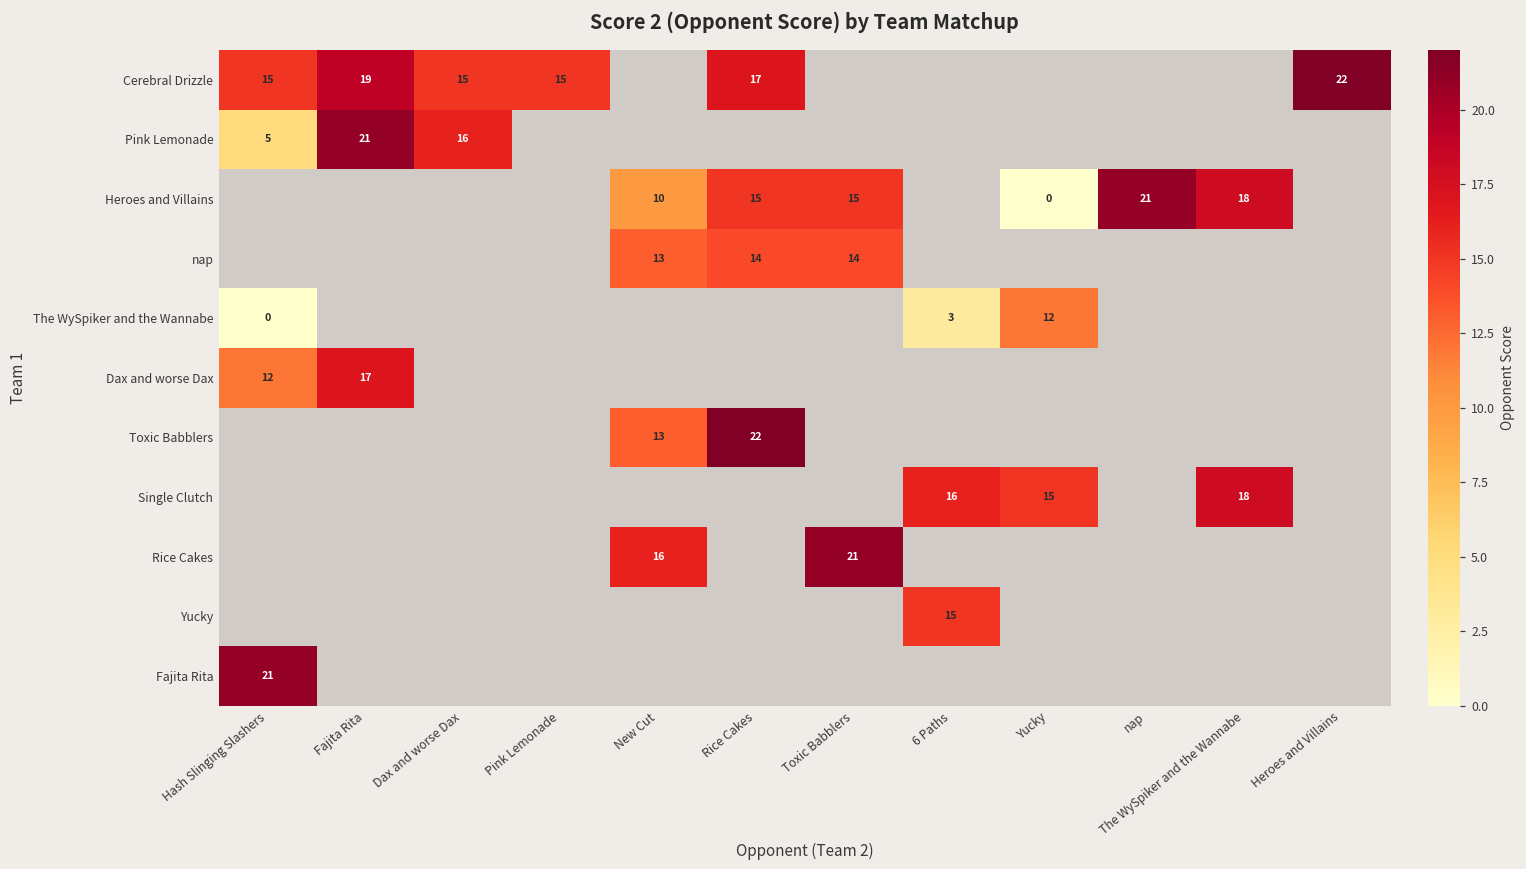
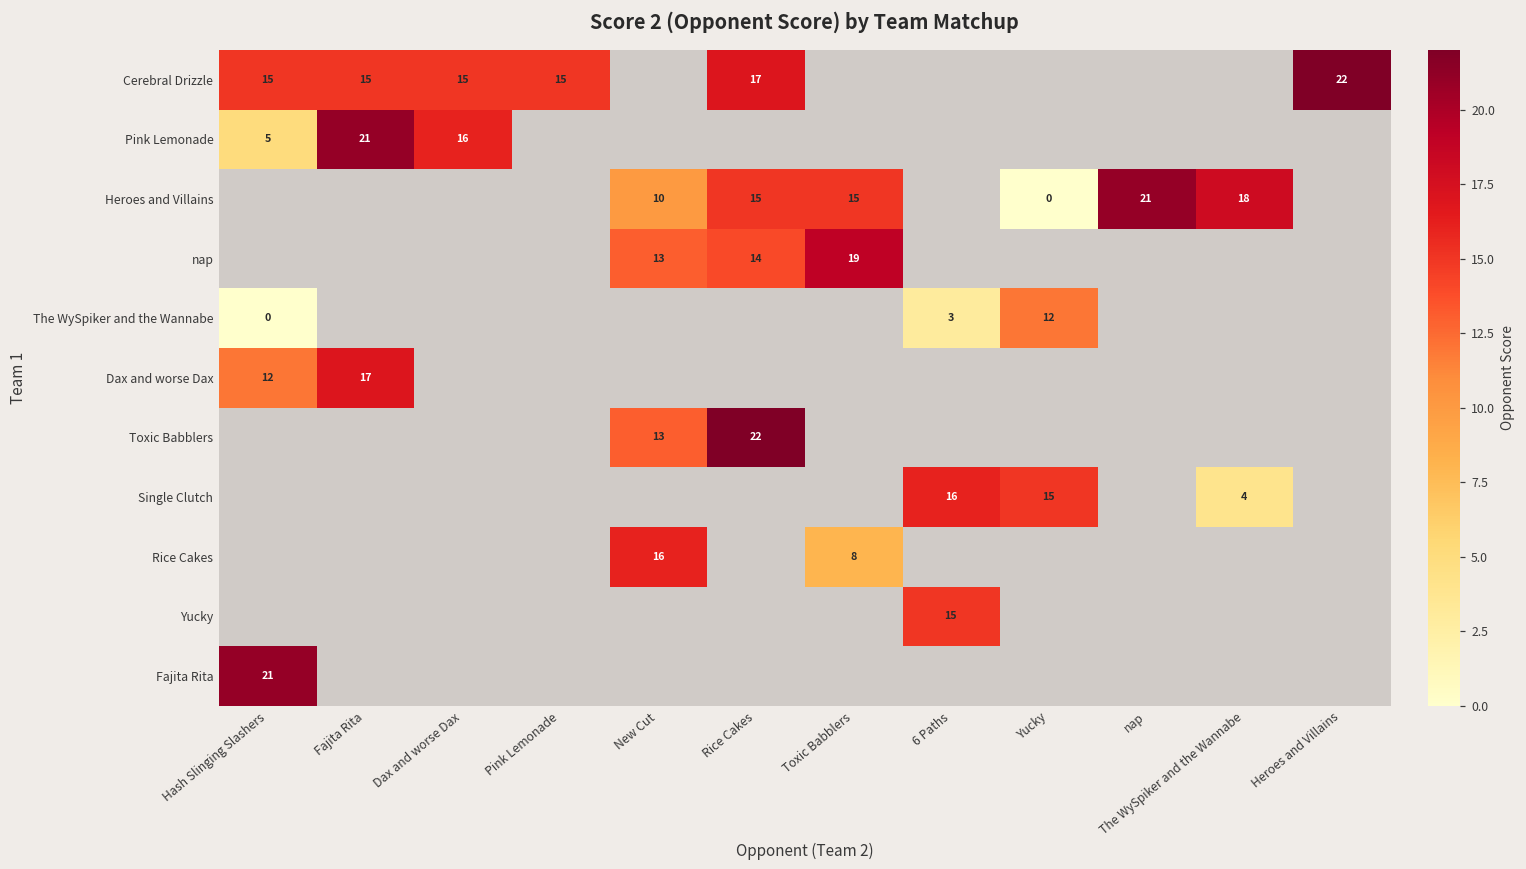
  {
    "Cerebral Drizzle": {
      "Hash Slinging Slashers": 15,
-     "Fajita Rita": 19,
+     "Fajita Rita": 15,
      "Dax and worse Dax": 15,
      "Pink Lemonade": 15,
      "Rice Cakes": 17,
      "Heroes and Villains": 22
    },
    "Pink Lemonade": {
      "Hash Slinging Slashers": 5,
      "Fajita Rita": 21,
      "Dax and worse Dax": 16
    },
    "Heroes and Villains": {
      "New Cut": 10,
      "Rice Cakes": 15,
      "Toxic Babblers": 15,
      "Yucky": 0,
      "nap": 21,
      "The WySpiker and the Wannabe": 18
    },
    "nap": {
      "New Cut": 13,
      "Rice Cakes": 14,
-     "Toxic Babblers": 14
+     "Toxic Babblers": 19
    },
    "The WySpiker and the Wannabe": {
      "Hash Slinging Slashers": 0,
      "6 Paths": 3,
      "Yucky": 12
    },
    "Dax and worse Dax": {
      "Hash Slinging Slashers": 12,
      "Fajita Rita": 17
    },
    "Toxic Babblers": {
      "New Cut": 13,
      "Rice Cakes": 22
    },
    "Single Clutch": {
      "6 Paths": 16,
      "Yucky": 15,
-     "The WySpiker and the Wannabe": 18
+     "The WySpiker and the Wannabe": 4
    },
    "Rice Cakes": {
      "New Cut": 16,
-     "Toxic Babblers": 21
+     "Toxic Babblers": 8
    },
    "Yucky": {
      "6 Paths": 15
    },
    "Fajita Rita": {
      "Hash Slinging Slashers": 21
    }
  }
